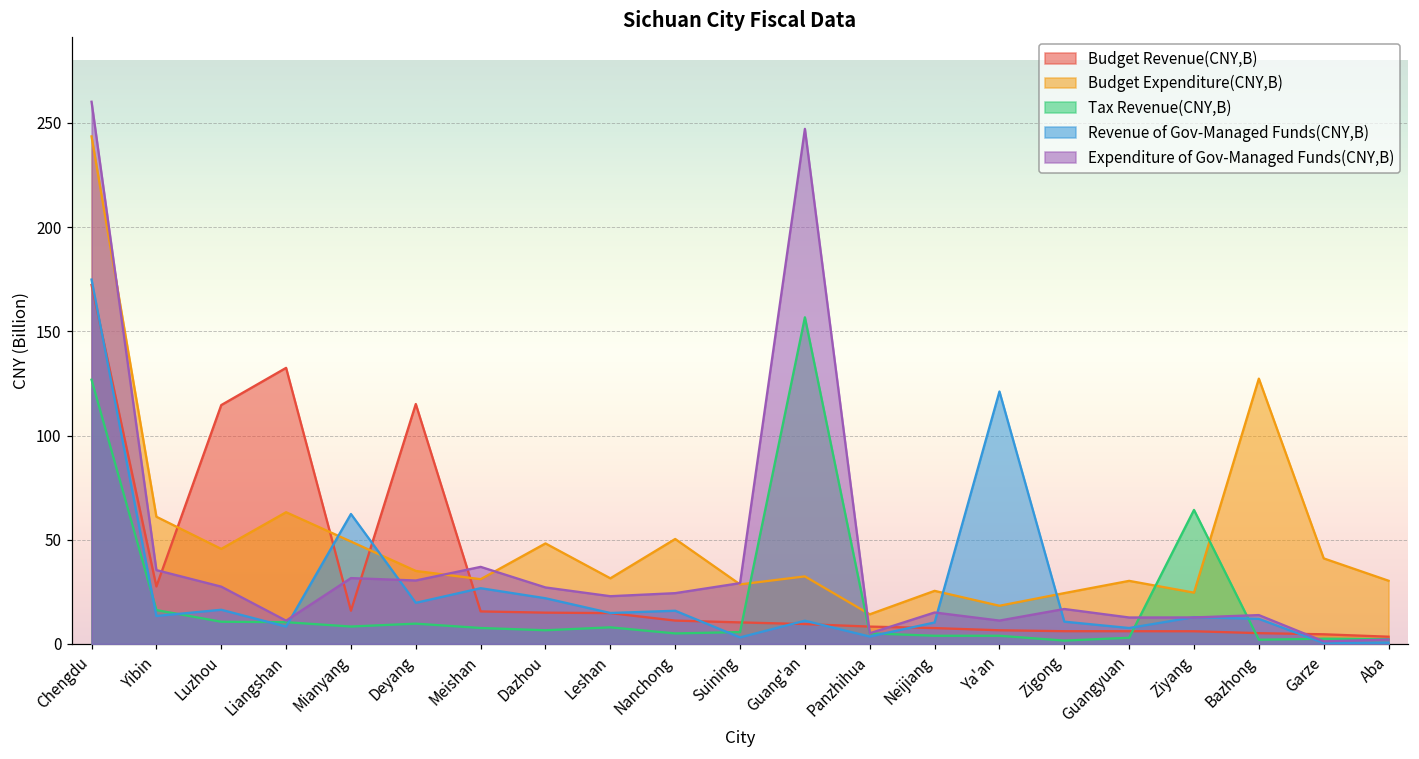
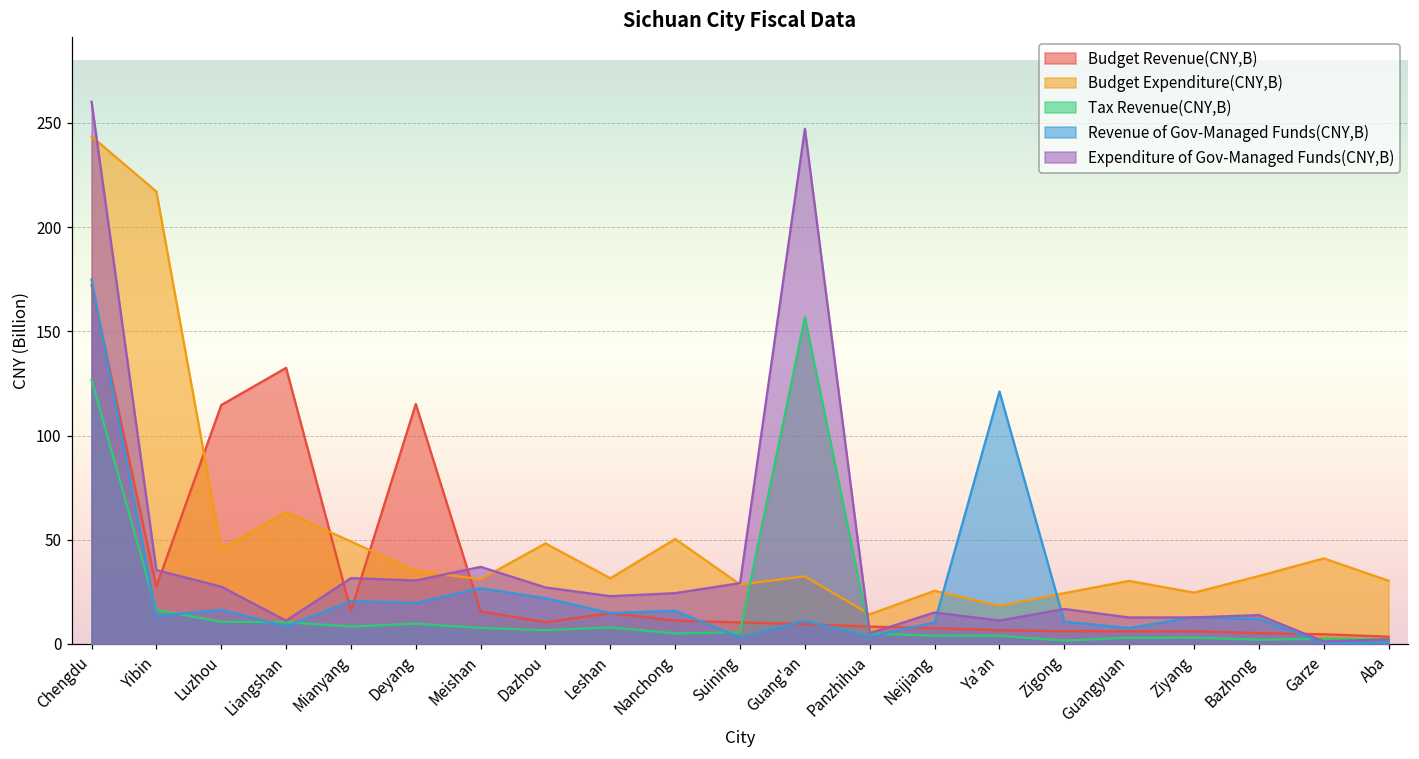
  {
    "Budget Revenue(CNY,B)": {
      "Chengdu": 172,
      "Yibin": 28,
      "Luzhou": 115,
      "Liangshan": 132,
      "Mianyang": 16,
      "Deyang": 115,
      "Meishan": 16,
-     "Dazhou": 15,
+     "Dazhou": 10,
      "Nanchong": 11,
      "Suining": 10,
      "Guang'an": 10,
      "Panzhihua": 8,
      "Neijiang": 8,
      "Ya'an": 7,
      "Zigong": 6,
      "Guangyuan": 6,
      "Ziyang": 6,
      "Bazhong": 5,
      "Garze": 5
    },
    "Budget Expenditure(CNY,B)": {
      "Chengdu": 244,
-     "Yibin": 61,
+     "Yibin": 217,
      "Luzhou": 46,
      "Liangshan": 63,
      "Mianyang": 49,
      "Deyang": 35,
      "Meishan": 31,
      "Dazhou": 48,
      "Leshan": 31,
      "Nanchong": 50,
      "Guang'an": 32,
      "Panzhihua": 14,
      "Neijiang": 25,
      "Ya'an": 18,
      "Zigong": 24,
      "Guangyuan": 30,
      "Ziyang": 25,
-     "Bazhong": 127,
+     "Bazhong": 33,
      "Garze": 41,
      "Aba": 30
    },
    "Tax Revenue(CNY,B)": {
      "Chengdu": 127,
      "Yibin": 16,
      "Luzhou": 11,
      "Mianyang": 8,
      "Deyang": 10,
      "Meishan": 8,
      "Dazhou": 7,
      "Leshan": 8,
      "Nanchong": 5,
      "Suining": 6,
      "Guang'an": 157,
      "Neijiang": 4,
      "Ya'an": 4,
      "Zigong": 2,
      "Guangyuan": 3,
-     "Ziyang": 64,
+     "Ziyang": 3,
      "Bazhong": 2
    },
    "Revenue of Gov-Managed Funds(CNY,B)": {
      "Chengdu": 175,
      "Yibin": 13,
      "Luzhou": 16,
      "Liangshan": 8,
-     "Mianyang": 62,
+     "Mianyang": 21,
      "Deyang": 20,
      "Meishan": 27,
      "Dazhou": 22,
      "Nanchong": 16,
      "Suining": 3,
      "Guang'an": 11,
      "Panzhihua": 4,
      "Neijiang": 10,
      "Ya'an": 121,
      "Zigong": 11,
      "Guangyuan": 8,
      "Bazhong": 12,
      "Aba": 1
    },
    "Expenditure of Gov-Managed Funds(CNY,B)": {
      "Chengdu": 260,
      "Yibin": 35,
      "Luzhou": 28,
      "Mianyang": 32,
      "Deyang": 30,
      "Meishan": 37,
      "Dazhou": 27,
      "Leshan": 23,
      "Nanchong": 24,
      "Guang'an": 247,
      "Neijiang": 15,
      "Ya'an": 11,
      "Zigong": 17,
      "Guangyuan": 13,
      "Bazhong": 14
    }
  }
